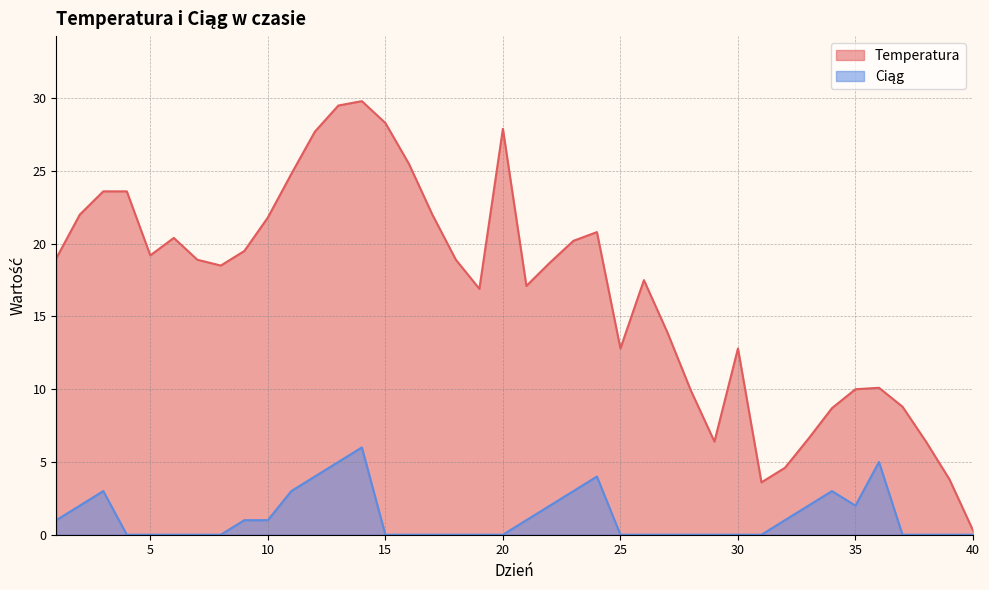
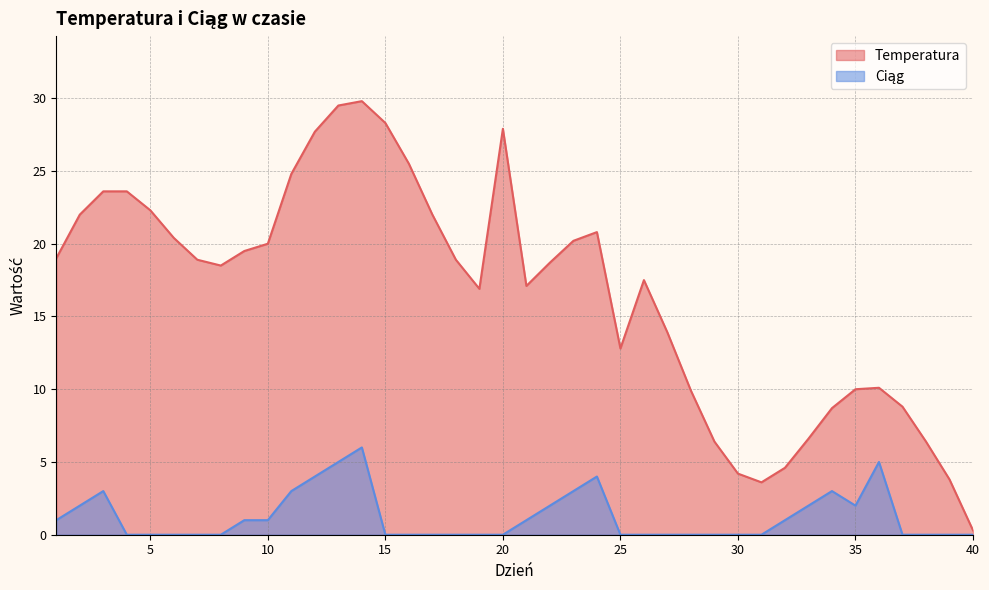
  {
    "Temperatura": {
-     "5": 19.2,
-     "10": 21.8,
+     "5": 22.3,
+     "10": 20.0,
      "15": 28.3,
      "20": 27.9,
      "25": 12.8,
-     "30": 12.8,
+     "30": 4.2,
      "35": 10.0,
      "40": 0.3
    },
    "Ciąg": {
      "5": 0.0,
      "10": 1.0,
      "15": 0.0,
      "20": 0.0,
      "25": 0.0,
      "30": 0.0,
      "35": 2.0,
      "40": 0.0
    }
  }
